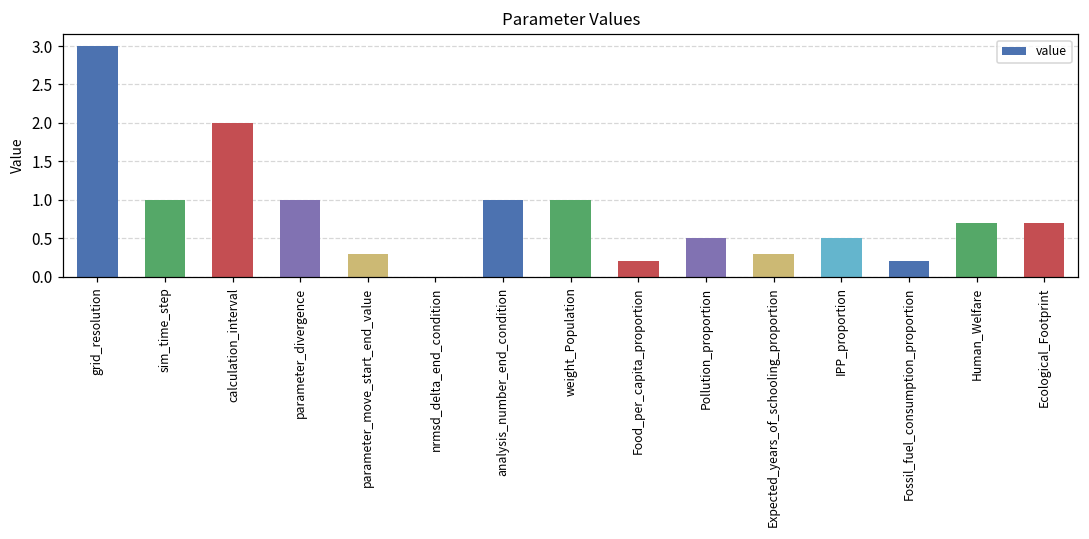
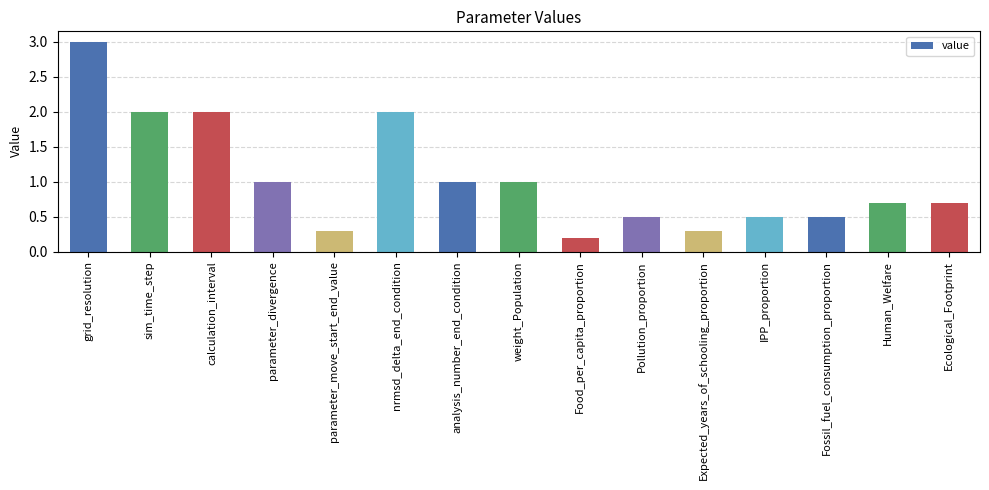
  {
    "grid_resolution": 3.0,
-   "sim_time_step": 1,
+   "sim_time_step": 2,
    "calculation_interval": 2.0,
    "parameter_divergence": 1.0,
    "parameter_move_start_end_value": 0.3,
-   "nrmsd_delta_end_condition": 0,
+   "nrmsd_delta_end_condition": 2,
    "analysis_number_end_condition": 1.0,
    "weight_Population": 1.0,
    "Food_per_capita_proportion": 0.2,
    "Pollution_proportion": 0.5,
    "Expected_years_of_schooling_proportion": 0.3,
    "IPP_proportion": 0.5,
-   "Fossil_fuel_consumption_proportion": 0.2,
+   "Fossil_fuel_consumption_proportion": 0.5,
    "Human_Welfare": 0.7,
    "Ecological_Footprint": 0.7
  }
